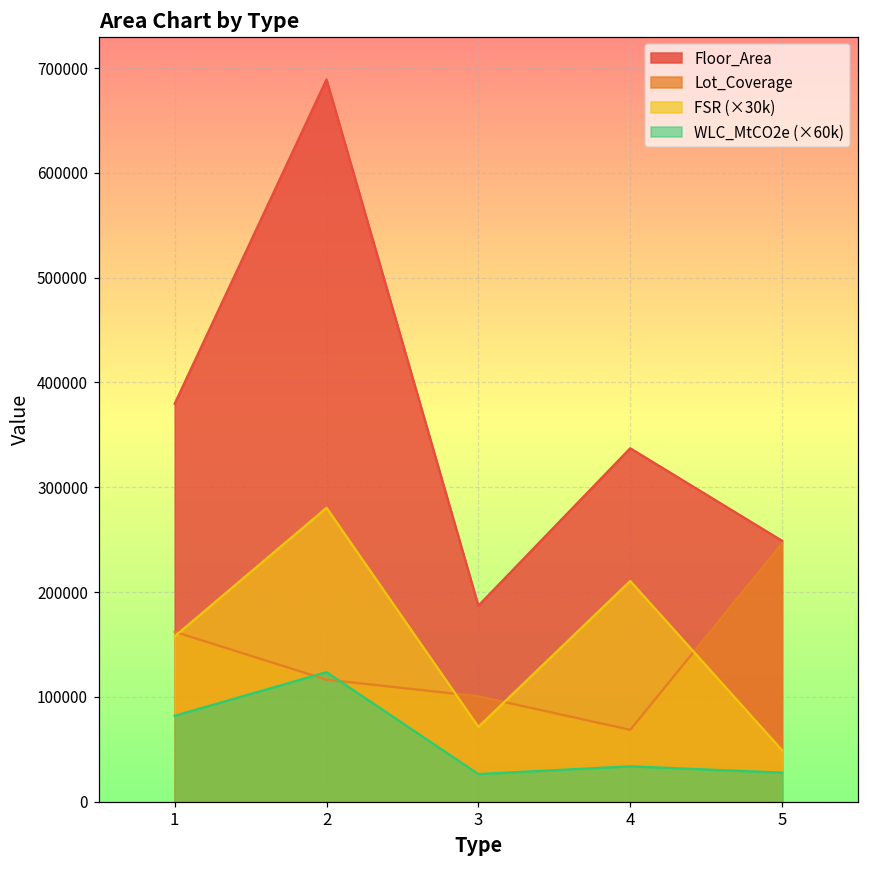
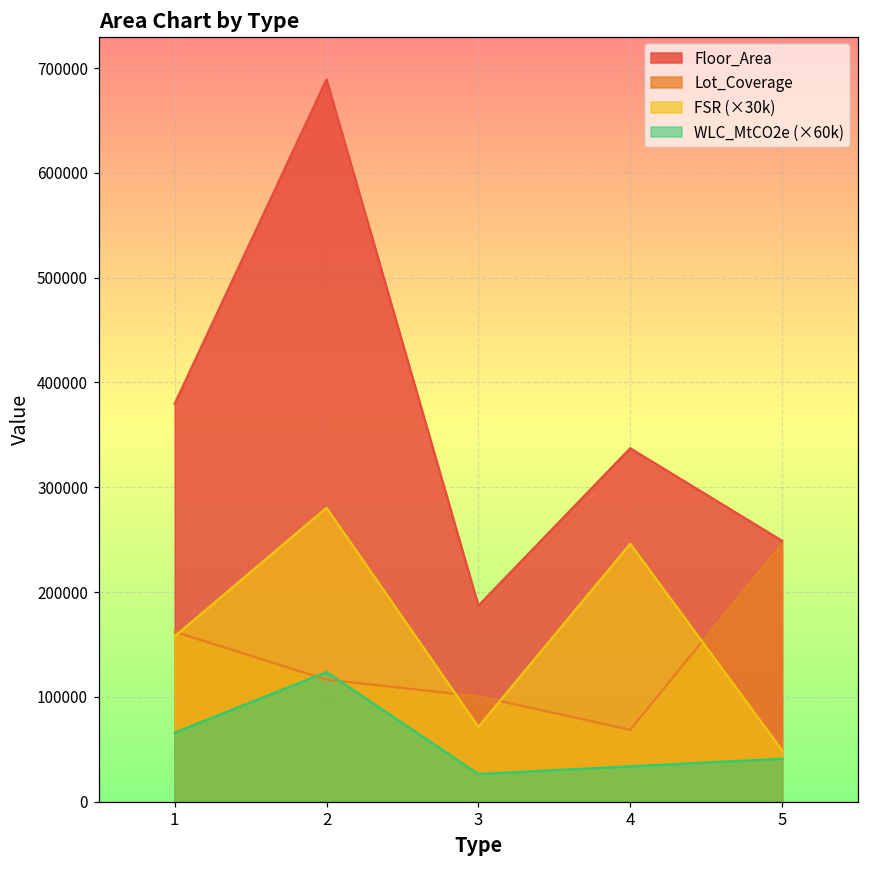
  {
    "FSR (×30k)": {
      "1": 160000,
      "2": 280000,
      "3": 70000,
-     "4": 210000,
+     "4": 250000,
      "5": 50000
    },
    "WLC_MtCO2e (×60k)": {
-     "1": 80000,
+     "1": 70000,
      "2": 120000,
      "3": 30000,
      "4": 30000,
-     "5": 30000
+     "5": 40000
    }
  }
